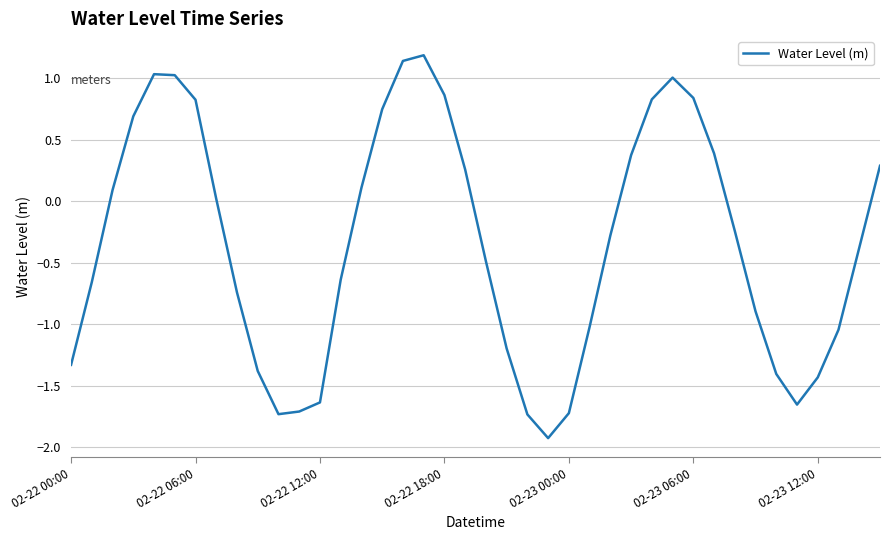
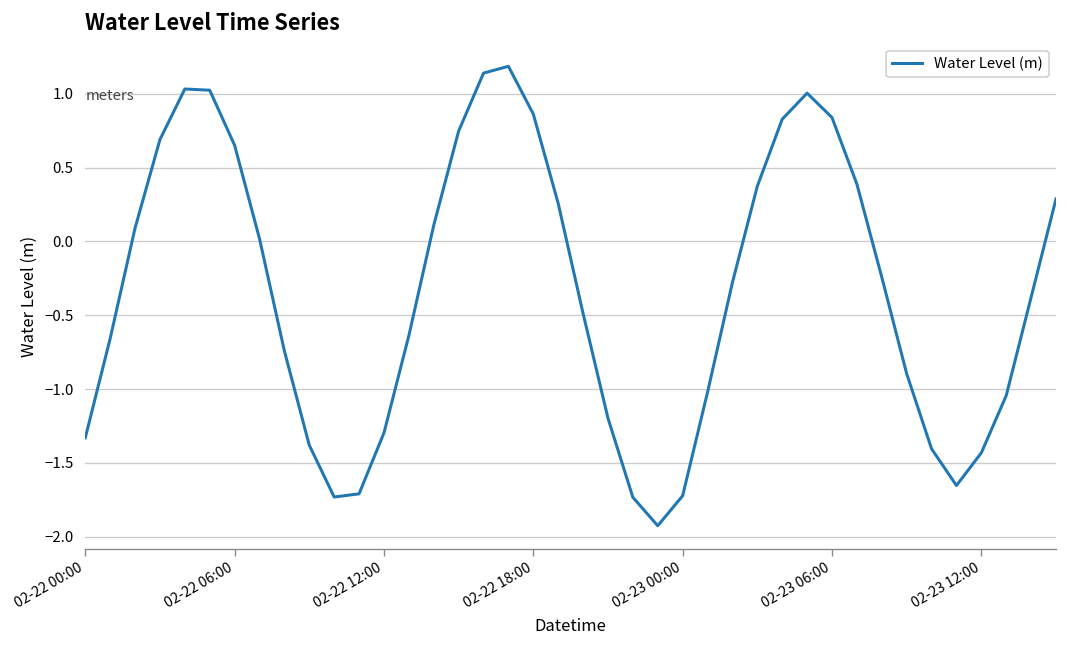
  {
    "02-22 00:00": -1.33,
-   "02-22 06:00": 0.82,
-   "02-22 12:00": -1.64,
+   "02-22 06:00": 0.65,
+   "02-22 12:00": -1.30,
    "02-22 18:00": 0.86,
    "02-23 00:00": -1.72,
    "02-23 06:00": 0.84,
    "02-23 12:00": -1.43
  }
